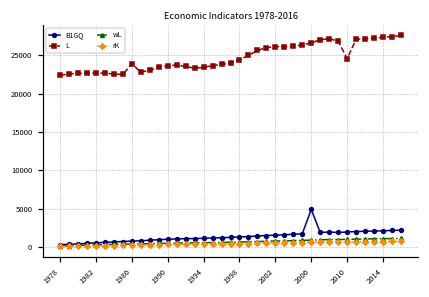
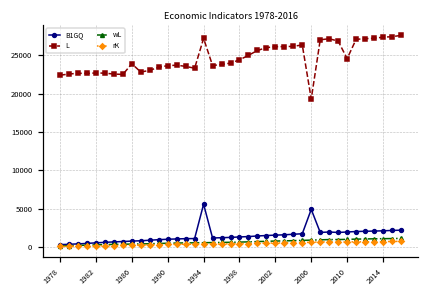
  {
    "B1GQ": {
      "1986": 1000,
      "1990": 1000,
-     "1994": 1000,
+     "1994": 6000,
      "1998": 1000,
      "2002": 2000,
      "2006": 5000,
      "2010": 2000,
      "2014": 2000
    },
    "L": {
      "1978": 22000,
      "1982": 23000,
      "1986": 24000,
      "1990": 24000,
-     "1994": 23000,
+     "1994": 27000,
      "1998": 24000,
      "2002": 26000,
-     "2006": 27000,
+     "2006": 19000,
      "2010": 25000,
      "2014": 27000
    },
    "wL": {
      "2014": 1000
    },
    "rK": {
      "2014": 1000
    }
  }
